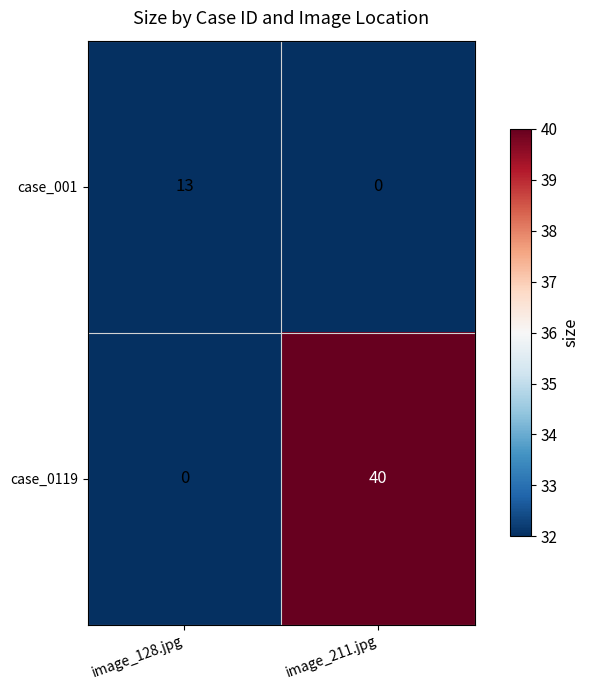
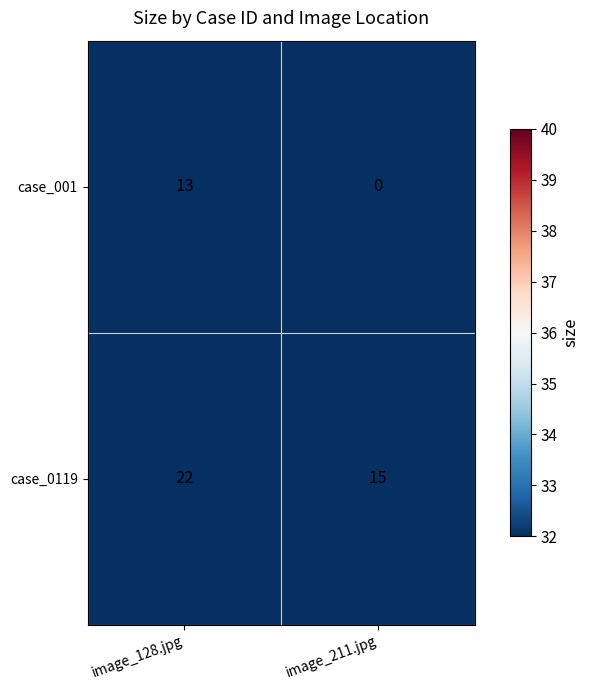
  {
    "case_001": {
      "image_128.jpg": 13,
      "image_211.jpg": 0
    },
    "case_0119": {
-     "image_128.jpg": 0,
-     "image_211.jpg": 40
+     "image_128.jpg": 22,
+     "image_211.jpg": 15
    }
  }
